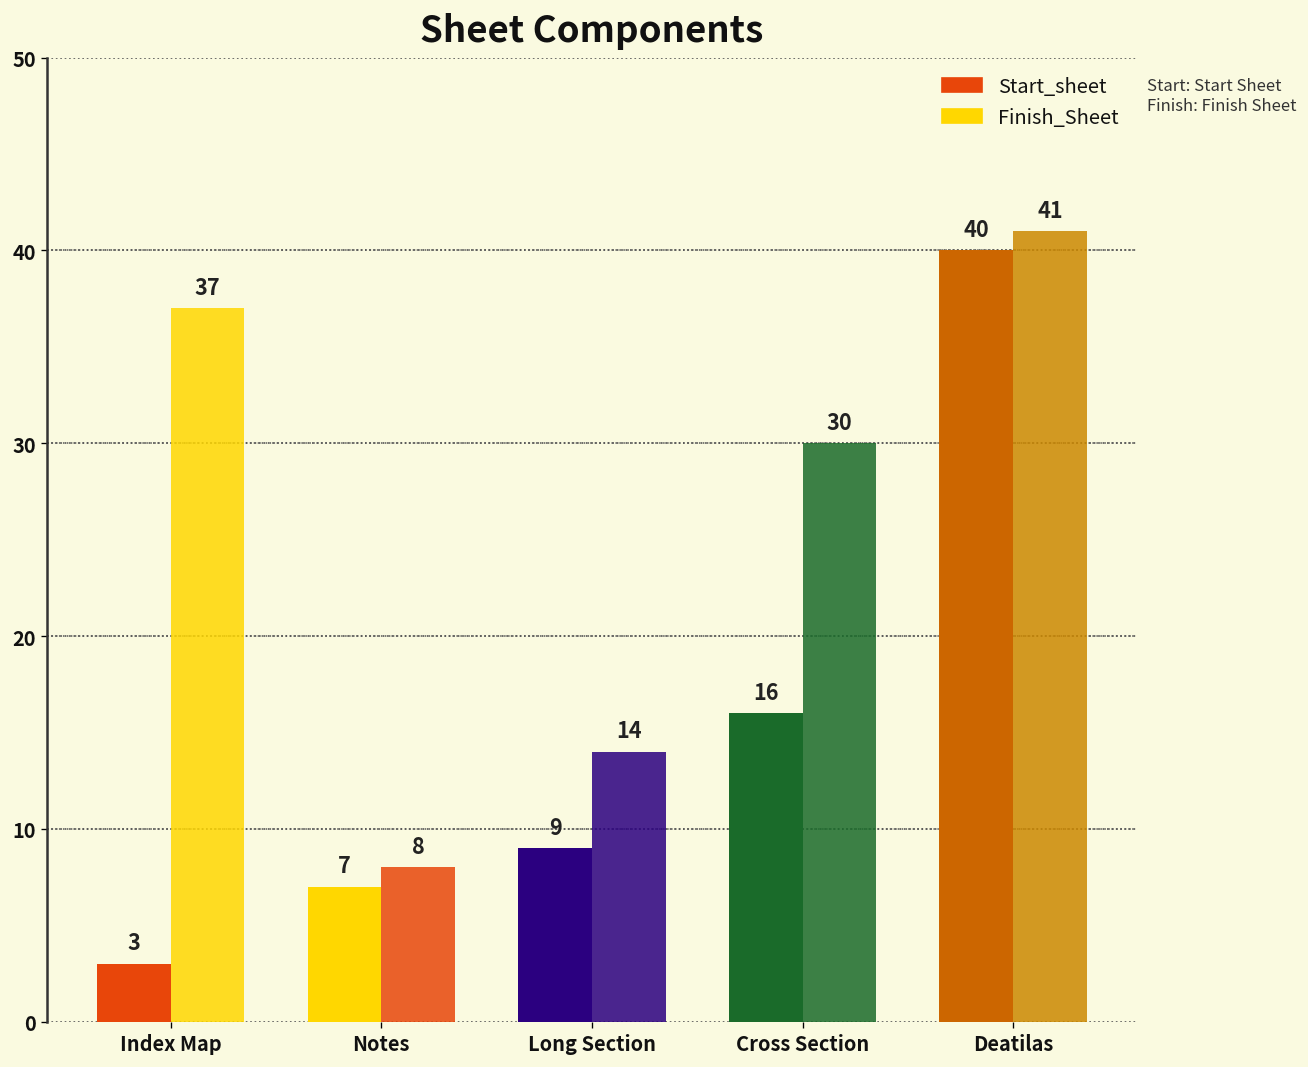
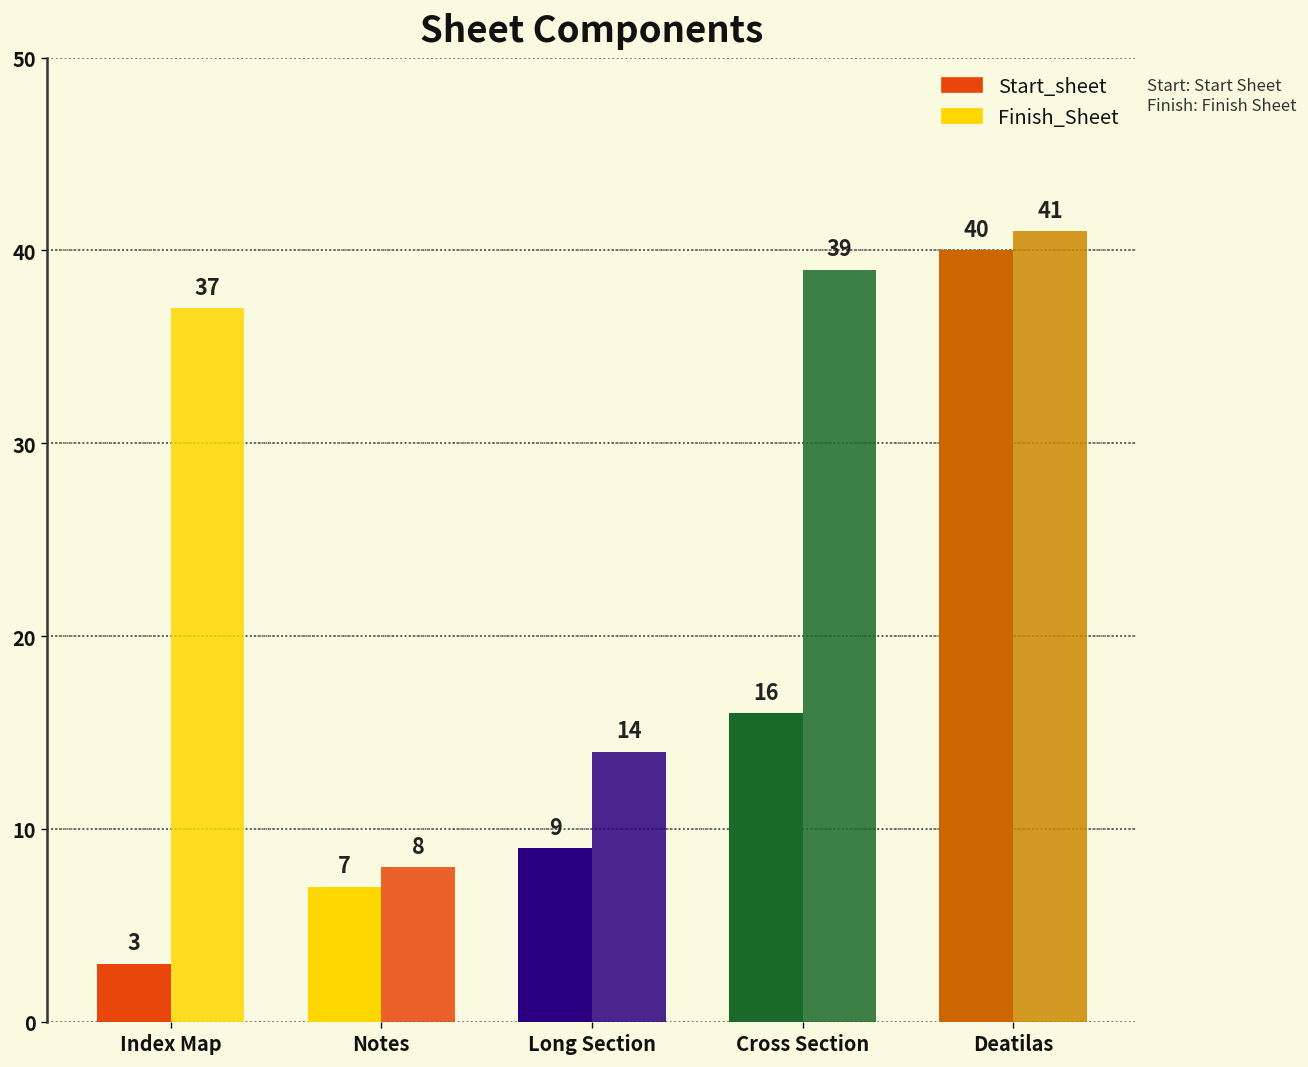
  {
    "Start_sheet": {
      "Index Map": 3,
      "Notes": 7,
      "Long Section": 9,
      "Cross Section": 16,
      "Deatilas": 40
    },
    "Finish_Sheet": {
      "Index Map": 37,
      "Notes": 8,
      "Long Section": 14,
-     "Cross Section": 30,
+     "Cross Section": 39,
      "Deatilas": 41
    }
  }
